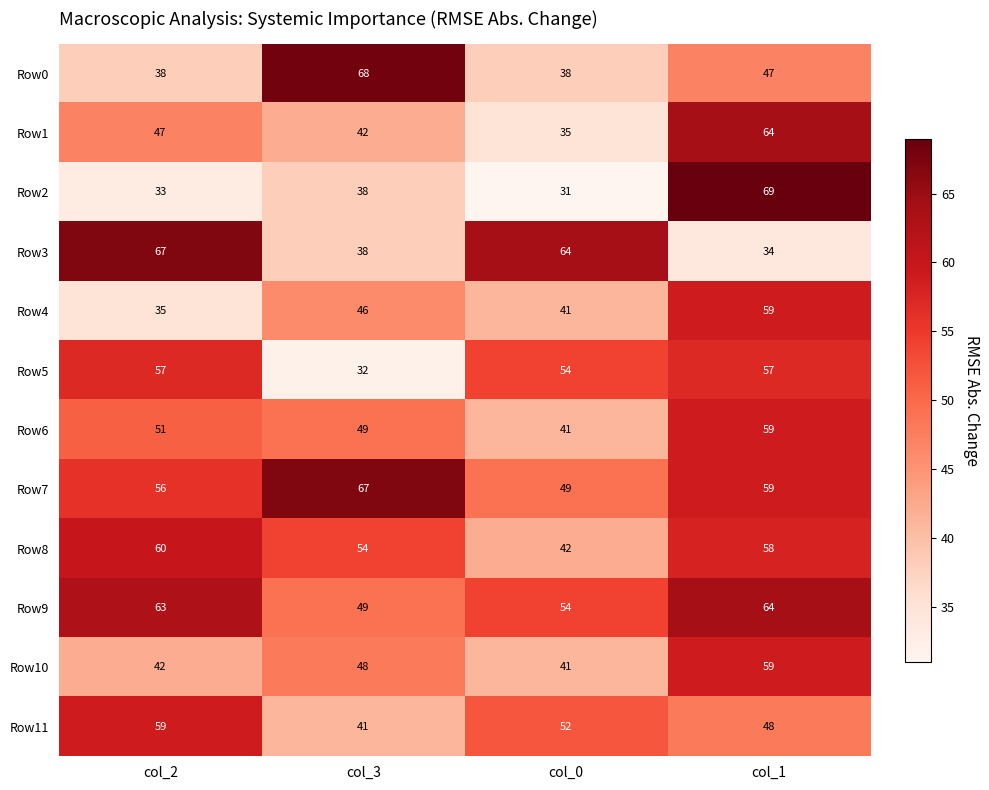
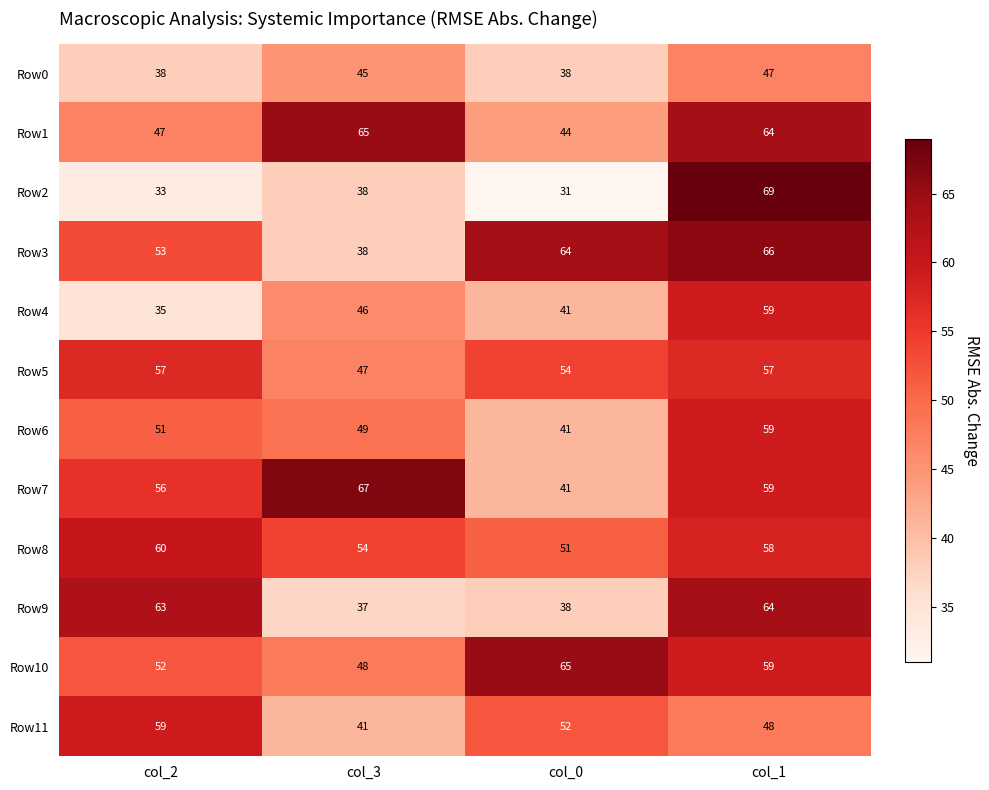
  {
    "Row0": {
      "col_2": 38,
-     "col_3": 68,
+     "col_3": 45,
      "col_0": 38,
      "col_1": 47
    },
    "Row1": {
      "col_2": 47,
-     "col_3": 42,
-     "col_0": 35,
+     "col_3": 65,
+     "col_0": 44,
      "col_1": 64
    },
    "Row2": {
      "col_2": 33,
      "col_3": 38,
      "col_0": 31,
      "col_1": 69
    },
    "Row3": {
-     "col_2": 67,
+     "col_2": 53,
      "col_3": 38,
      "col_0": 64,
-     "col_1": 34
+     "col_1": 66
    },
    "Row4": {
      "col_2": 35,
      "col_3": 46,
      "col_0": 41,
      "col_1": 59
    },
    "Row5": {
      "col_2": 57,
-     "col_3": 32,
+     "col_3": 47,
      "col_0": 54,
      "col_1": 57
    },
    "Row6": {
      "col_2": 51,
      "col_3": 49,
      "col_0": 41,
      "col_1": 59
    },
    "Row7": {
      "col_2": 56,
      "col_3": 67,
-     "col_0": 49,
+     "col_0": 41,
      "col_1": 59
    },
    "Row8": {
      "col_2": 60,
      "col_3": 54,
-     "col_0": 42,
+     "col_0": 51,
      "col_1": 58
    },
    "Row9": {
      "col_2": 63,
-     "col_3": 49,
-     "col_0": 54,
+     "col_3": 37,
+     "col_0": 38,
      "col_1": 64
    },
    "Row10": {
-     "col_2": 42,
+     "col_2": 52,
      "col_3": 48,
-     "col_0": 41,
+     "col_0": 65,
      "col_1": 59
    },
    "Row11": {
      "col_2": 59,
      "col_3": 41,
      "col_0": 52,
      "col_1": 48
    }
  }
